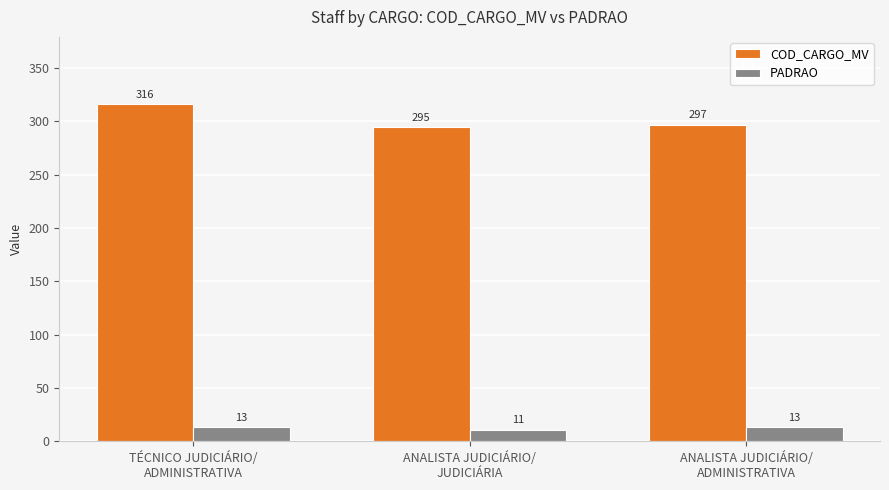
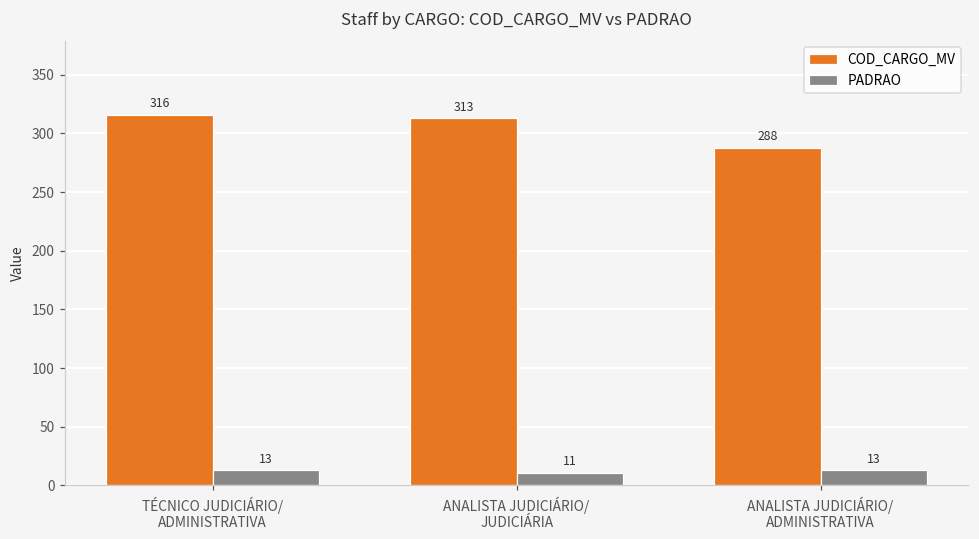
  {
    "COD_CARGO_MV": {
      "TÉCNICO JUDICIÁRIO/ ADMINISTRATIVA": 316,
-     "ANALISTA JUDICIÁRIO/ JUDICIÁRIA": 295,
-     "ANALISTA JUDICIÁRIO/ ADMINISTRATIVA": 297
+     "ANALISTA JUDICIÁRIO/ JUDICIÁRIA": 313,
+     "ANALISTA JUDICIÁRIO/ ADMINISTRATIVA": 288
    },
    "PADRAO": {
      "TÉCNICO JUDICIÁRIO/ ADMINISTRATIVA": 13,
      "ANALISTA JUDICIÁRIO/ JUDICIÁRIA": 11,
      "ANALISTA JUDICIÁRIO/ ADMINISTRATIVA": 13
    }
  }
